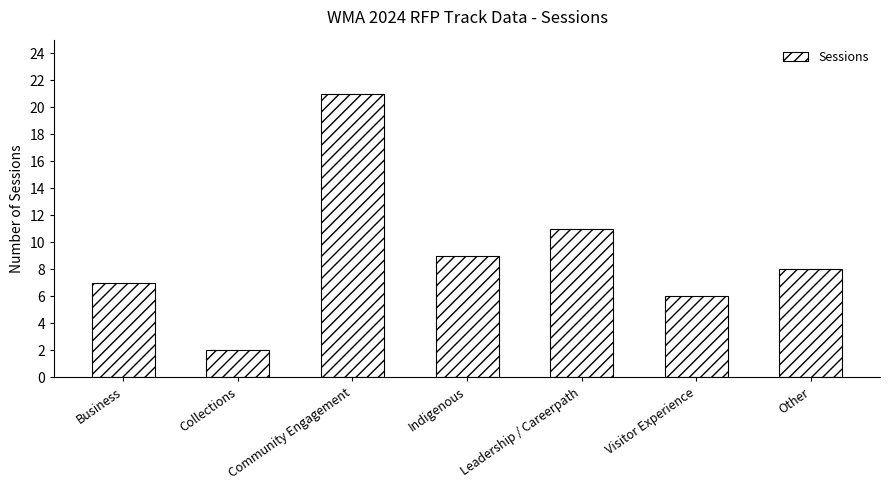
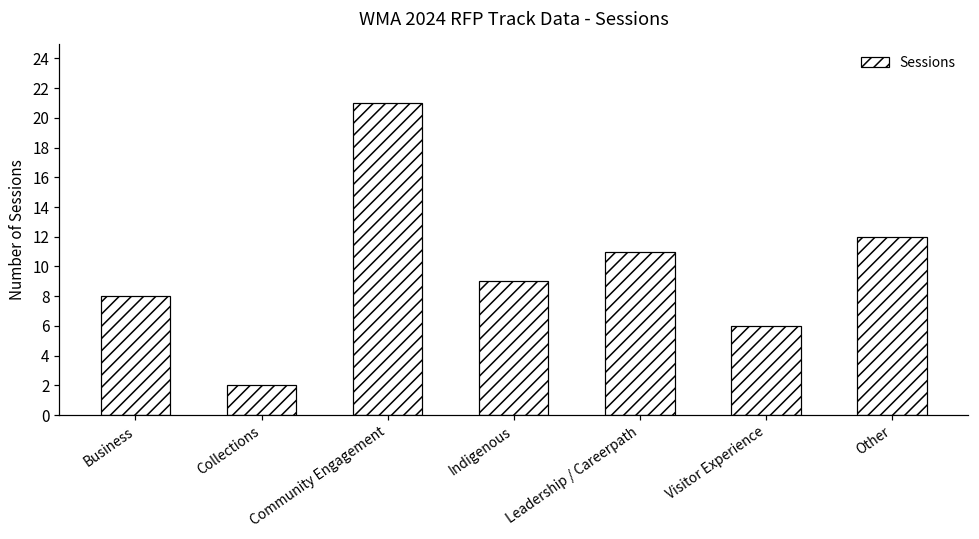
  {
-   "Business": 7,
+   "Business": 8,
    "Collections": 2,
    "Community Engagement": 21,
    "Indigenous": 9,
    "Leadership / Careerpath": 11,
    "Visitor Experience": 6,
-   "Other": 8
+   "Other": 12
  }
